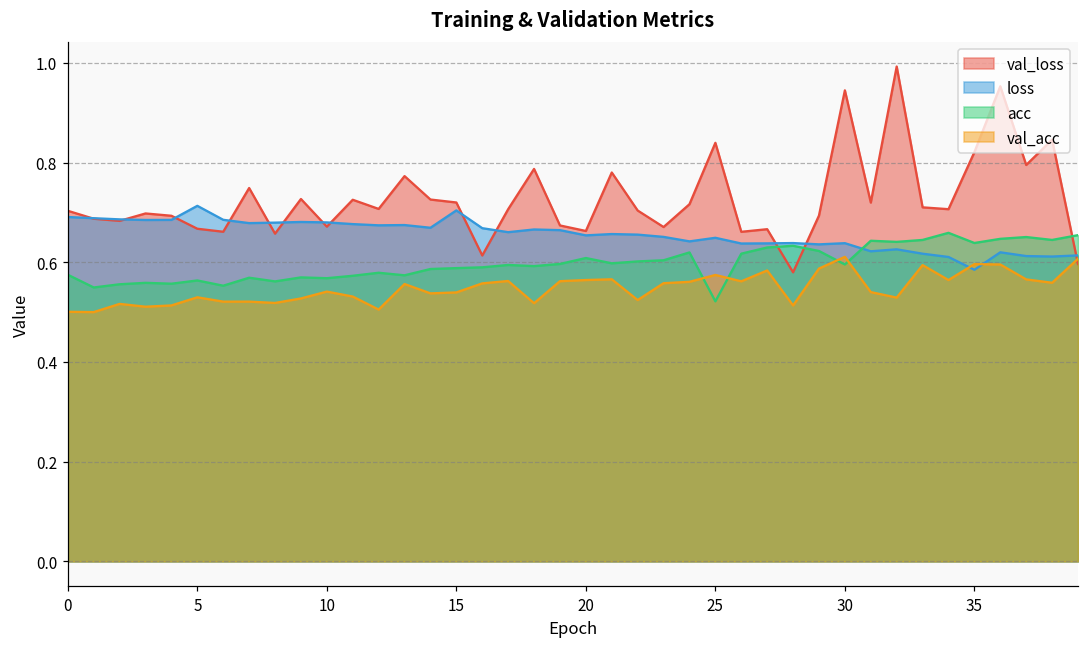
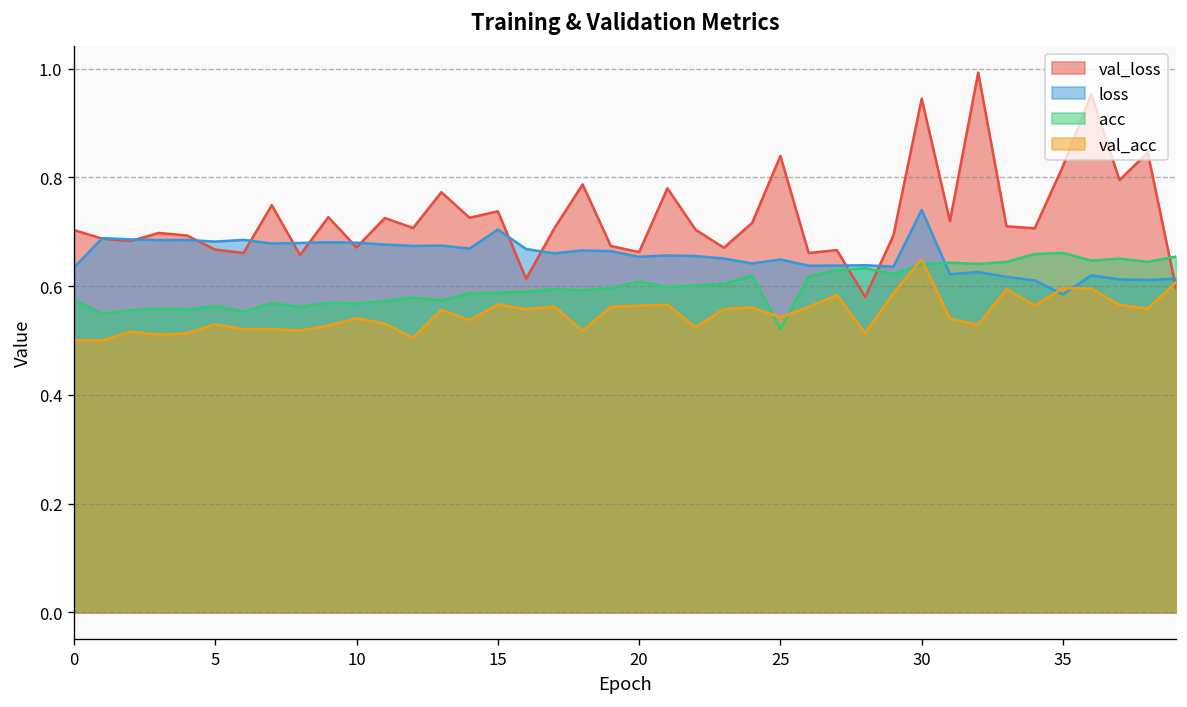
  {
    "val_loss": {
      "0": 0.70,
      "5": 0.67,
      "10": 0.67,
-     "15": 0.72,
+     "15": 0.74,
      "20": 0.66,
      "25": 0.84,
      "30": 0.94,
      "35": 0.82
    },
    "loss": {
-     "0": 0.69,
-     "5": 0.71,
+     "0": 0.63,
+     "5": 0.68,
      "10": 0.68,
      "15": 0.70,
      "20": 0.65,
      "25": 0.65,
-     "30": 0.64,
+     "30": 0.74,
      "35": 0.58
    },
    "acc": {
      "0": 0.57,
      "5": 0.56,
      "10": 0.57,
      "15": 0.59,
      "20": 0.61,
      "25": 0.52,
-     "30": 0.60,
-     "35": 0.64
+     "30": 0.64,
+     "35": 0.66
    },
    "val_acc": {
      "0": 0.50,
      "5": 0.53,
      "10": 0.54,
-     "15": 0.54,
+     "15": 0.57,
      "20": 0.56,
-     "25": 0.57,
-     "30": 0.61,
+     "25": 0.54,
+     "30": 0.65,
      "35": 0.60
    }
  }
